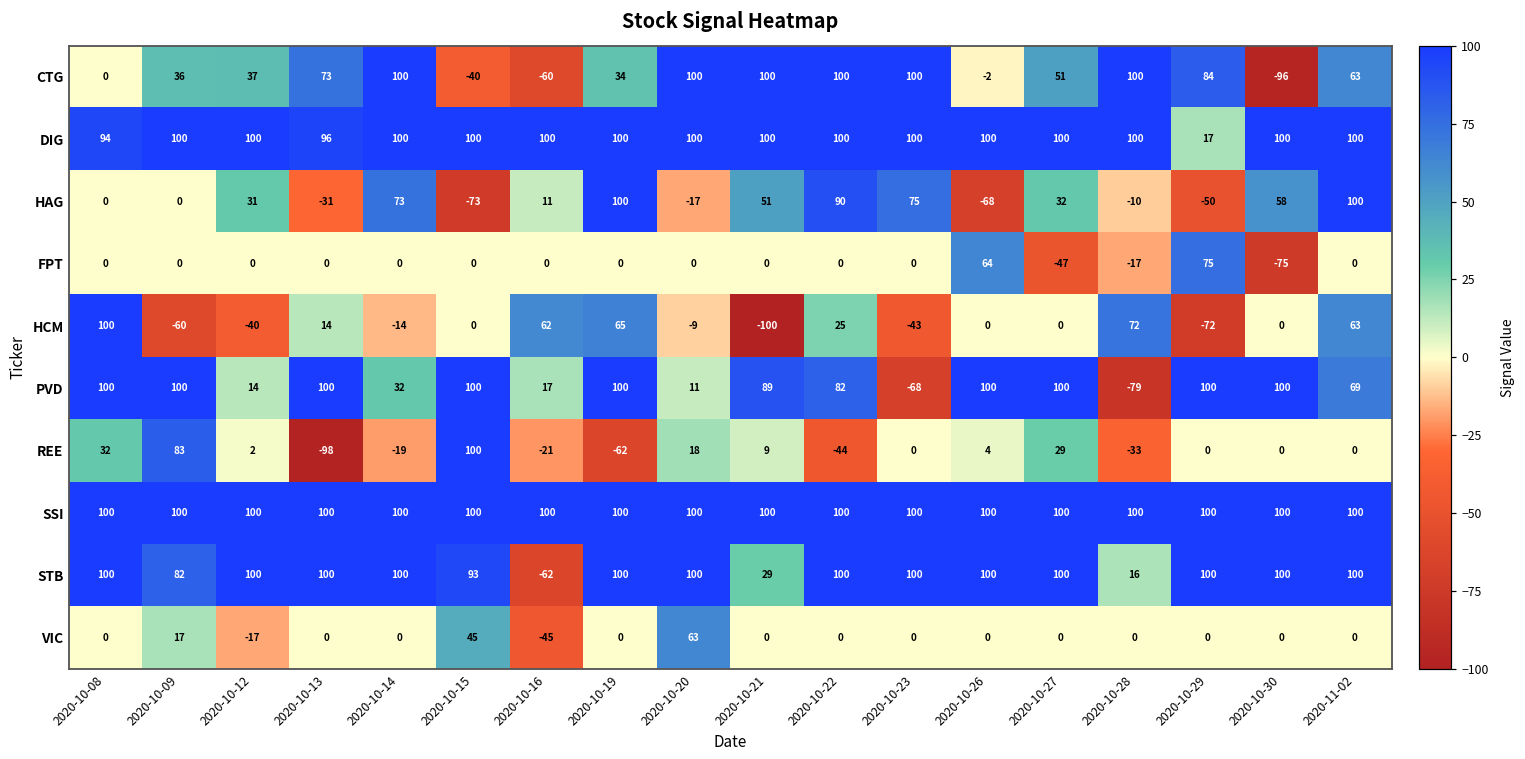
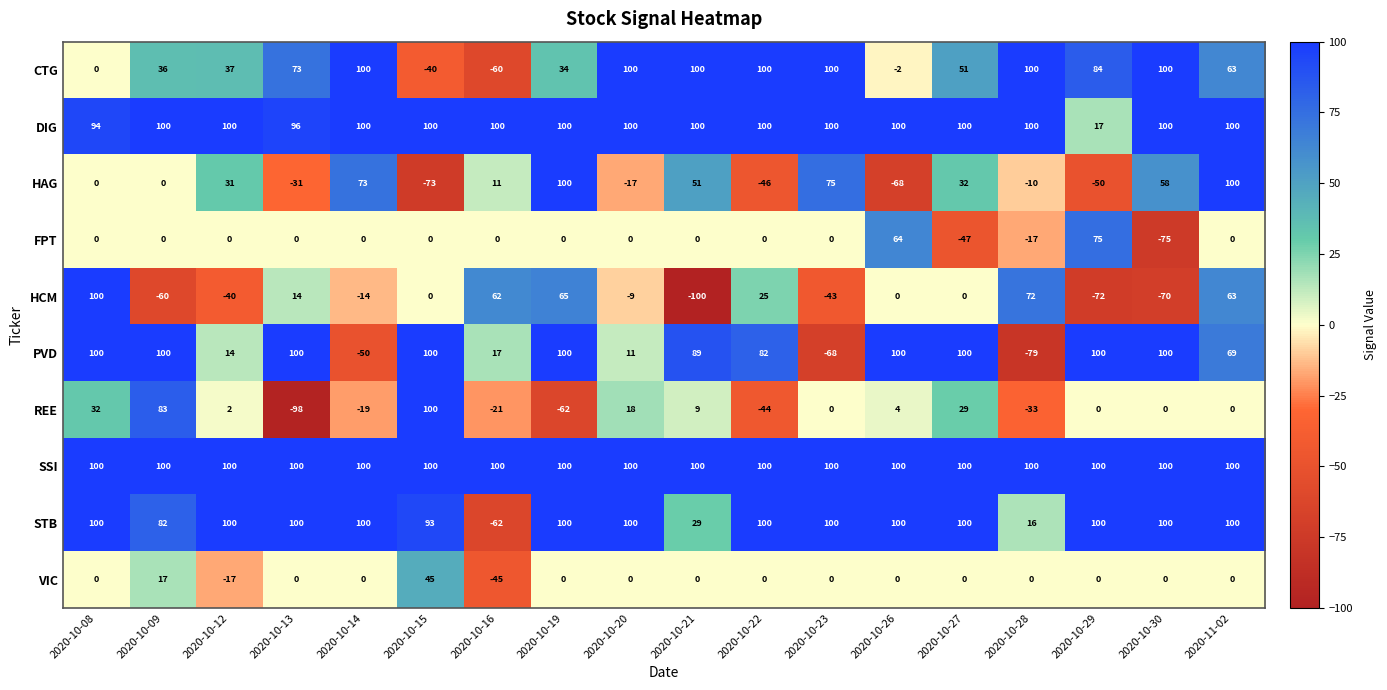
  {
    "CTG": {
      "2020-10-08": 0,
      "2020-10-09": 36,
      "2020-10-12": 37,
      "2020-10-13": 73,
      "2020-10-14": 100,
      "2020-10-15": -40,
      "2020-10-16": -60,
      "2020-10-19": 34,
      "2020-10-20": 100,
      "2020-10-21": 100,
      "2020-10-22": 100,
      "2020-10-23": 100,
      "2020-10-26": -2,
      "2020-10-27": 51,
      "2020-10-28": 100,
      "2020-10-29": 84,
-     "2020-10-30": -96,
+     "2020-10-30": 100,
      "2020-11-02": 63
    },
    "DIG": {
      "2020-10-08": 94,
      "2020-10-09": 100,
      "2020-10-12": 100,
      "2020-10-13": 96,
      "2020-10-14": 100,
      "2020-10-15": 100,
      "2020-10-16": 100,
      "2020-10-19": 100,
      "2020-10-20": 100,
      "2020-10-21": 100,
      "2020-10-22": 100,
      "2020-10-23": 100,
      "2020-10-26": 100,
      "2020-10-27": 100,
      "2020-10-28": 100,
      "2020-10-29": 17,
      "2020-10-30": 100,
      "2020-11-02": 100
    },
    "HAG": {
      "2020-10-08": 0,
      "2020-10-09": 0,
      "2020-10-12": 31,
      "2020-10-13": -31,
      "2020-10-14": 73,
      "2020-10-15": -73,
      "2020-10-16": 11,
      "2020-10-19": 100,
      "2020-10-20": -17,
      "2020-10-21": 51,
-     "2020-10-22": 90,
+     "2020-10-22": -46,
      "2020-10-23": 75,
      "2020-10-26": -68,
      "2020-10-27": 32,
      "2020-10-28": -10,
      "2020-10-29": -50,
      "2020-10-30": 58,
      "2020-11-02": 100
    },
    "FPT": {
      "2020-10-08": 0,
      "2020-10-09": 0,
      "2020-10-12": 0,
      "2020-10-13": 0,
      "2020-10-14": 0,
      "2020-10-15": 0,
      "2020-10-16": 0,
      "2020-10-19": 0,
      "2020-10-20": 0,
      "2020-10-21": 0,
      "2020-10-22": 0,
      "2020-10-23": 0,
      "2020-10-26": 64,
      "2020-10-27": -47,
      "2020-10-28": -17,
      "2020-10-29": 75,
      "2020-10-30": -75,
      "2020-11-02": 0
    },
    "HCM": {
      "2020-10-08": 100,
      "2020-10-09": -60,
      "2020-10-12": -40,
      "2020-10-13": 14,
      "2020-10-14": -14,
      "2020-10-15": 0,
      "2020-10-16": 62,
      "2020-10-19": 65,
      "2020-10-20": -9,
      "2020-10-21": -100,
      "2020-10-22": 25,
      "2020-10-23": -43,
      "2020-10-26": 0,
      "2020-10-27": 0,
      "2020-10-28": 72,
      "2020-10-29": -72,
-     "2020-10-30": 0,
+     "2020-10-30": -70,
      "2020-11-02": 63
    },
    "PVD": {
      "2020-10-08": 100,
      "2020-10-09": 100,
      "2020-10-12": 14,
      "2020-10-13": 100,
-     "2020-10-14": 32,
+     "2020-10-14": -50,
      "2020-10-15": 100,
      "2020-10-16": 17,
      "2020-10-19": 100,
      "2020-10-20": 11,
      "2020-10-21": 89,
      "2020-10-22": 82,
      "2020-10-23": -68,
      "2020-10-26": 100,
      "2020-10-27": 100,
      "2020-10-28": -79,
      "2020-10-29": 100,
      "2020-10-30": 100,
      "2020-11-02": 69
    },
    "REE": {
      "2020-10-08": 32,
      "2020-10-09": 83,
      "2020-10-12": 2,
      "2020-10-13": -98,
      "2020-10-14": -19,
      "2020-10-15": 100,
      "2020-10-16": -21,
      "2020-10-19": -62,
      "2020-10-20": 18,
      "2020-10-21": 9,
      "2020-10-22": -44,
      "2020-10-23": 0,
      "2020-10-26": 4,
      "2020-10-27": 29,
      "2020-10-28": -33,
      "2020-10-29": 0,
      "2020-10-30": 0,
      "2020-11-02": 0
    },
    "SSI": {
      "2020-10-08": 100,
      "2020-10-09": 100,
      "2020-10-12": 100,
      "2020-10-13": 100,
      "2020-10-14": 100,
      "2020-10-15": 100,
      "2020-10-16": 100,
      "2020-10-19": 100,
      "2020-10-20": 100,
      "2020-10-21": 100,
      "2020-10-22": 100,
      "2020-10-23": 100,
      "2020-10-26": 100,
      "2020-10-27": 100,
      "2020-10-28": 100,
      "2020-10-29": 100,
      "2020-10-30": 100,
      "2020-11-02": 100
    },
    "STB": {
      "2020-10-08": 100,
      "2020-10-09": 82,
      "2020-10-12": 100,
      "2020-10-13": 100,
      "2020-10-14": 100,
      "2020-10-15": 93,
      "2020-10-16": -62,
      "2020-10-19": 100,
      "2020-10-20": 100,
      "2020-10-21": 29,
      "2020-10-22": 100,
      "2020-10-23": 100,
      "2020-10-26": 100,
      "2020-10-27": 100,
      "2020-10-28": 16,
      "2020-10-29": 100,
      "2020-10-30": 100,
      "2020-11-02": 100
    },
    "VIC": {
      "2020-10-08": 0,
      "2020-10-09": 17,
      "2020-10-12": -17,
      "2020-10-13": 0,
      "2020-10-14": 0,
      "2020-10-15": 45,
      "2020-10-16": -45,
      "2020-10-19": 0,
-     "2020-10-20": 63,
+     "2020-10-20": 0,
      "2020-10-21": 0,
      "2020-10-22": 0,
      "2020-10-23": 0,
      "2020-10-26": 0,
      "2020-10-27": 0,
      "2020-10-28": 0,
      "2020-10-29": 0,
      "2020-10-30": 0,
      "2020-11-02": 0
    }
  }
